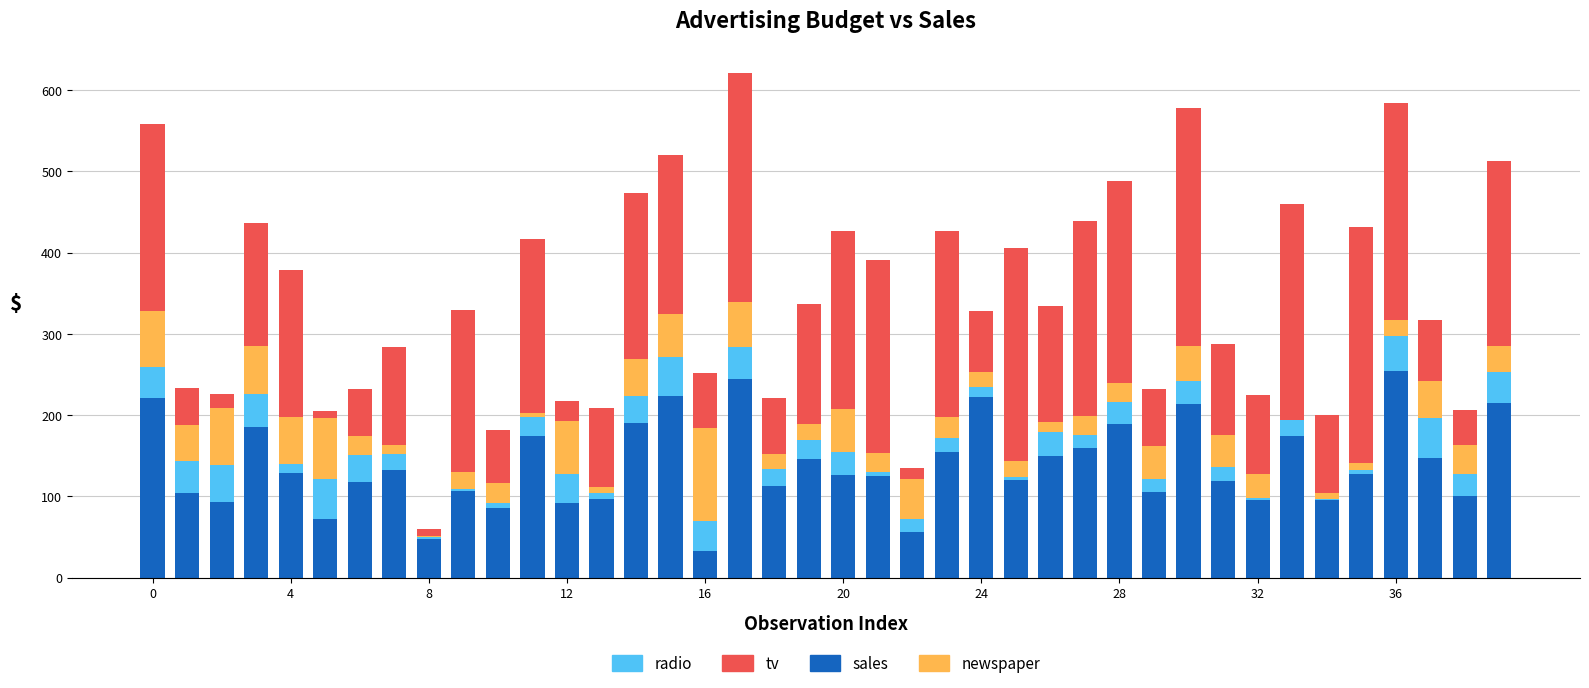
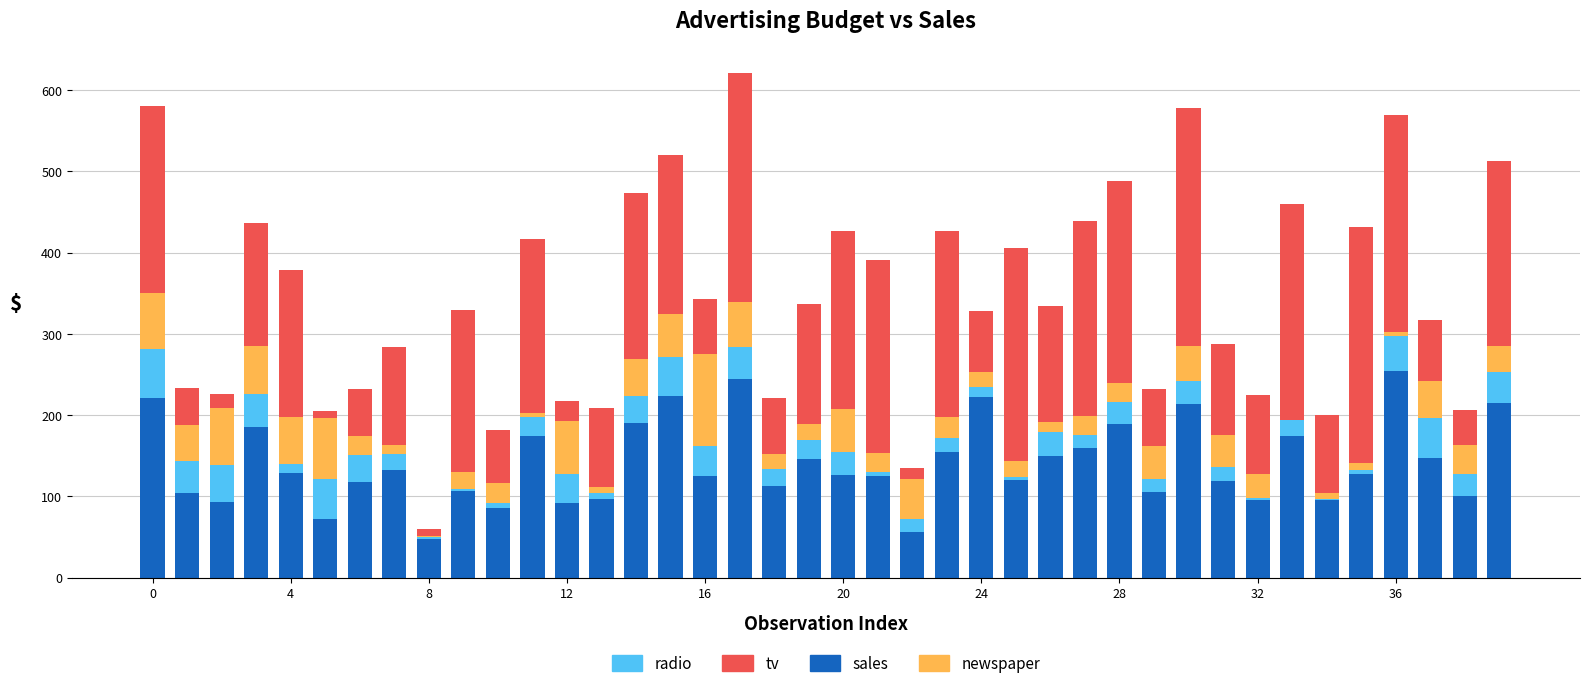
  {
    "sales": {
      "0": 220,
      "4": 130,
      "8": 50,
      "12": 90,
-     "16": 30,
+     "16": 130,
      "20": 130,
      "24": 220,
      "28": 190,
      "32": 100,
      "36": 250
    },
    "radio": {
-     "0": 40,
+     "0": 60,
      "4": 10,
      "12": 40,
      "16": 40,
      "20": 30,
      "24": 10,
      "28": 30,
      "36": 40
    },
    "newspaper": {
      "0": 70,
      "4": 60,
      "12": 70,
      "16": 110,
      "20": 50,
      "24": 20,
      "28": 20,
      "32": 30,
-     "36": 20
+     "36": 10
    },
    "tv": {
      "0": 230,
      "4": 180,
      "8": 10,
      "12": 20,
      "16": 70,
      "20": 220,
      "24": 70,
      "28": 250,
      "32": 100,
      "36": 270
    }
  }
